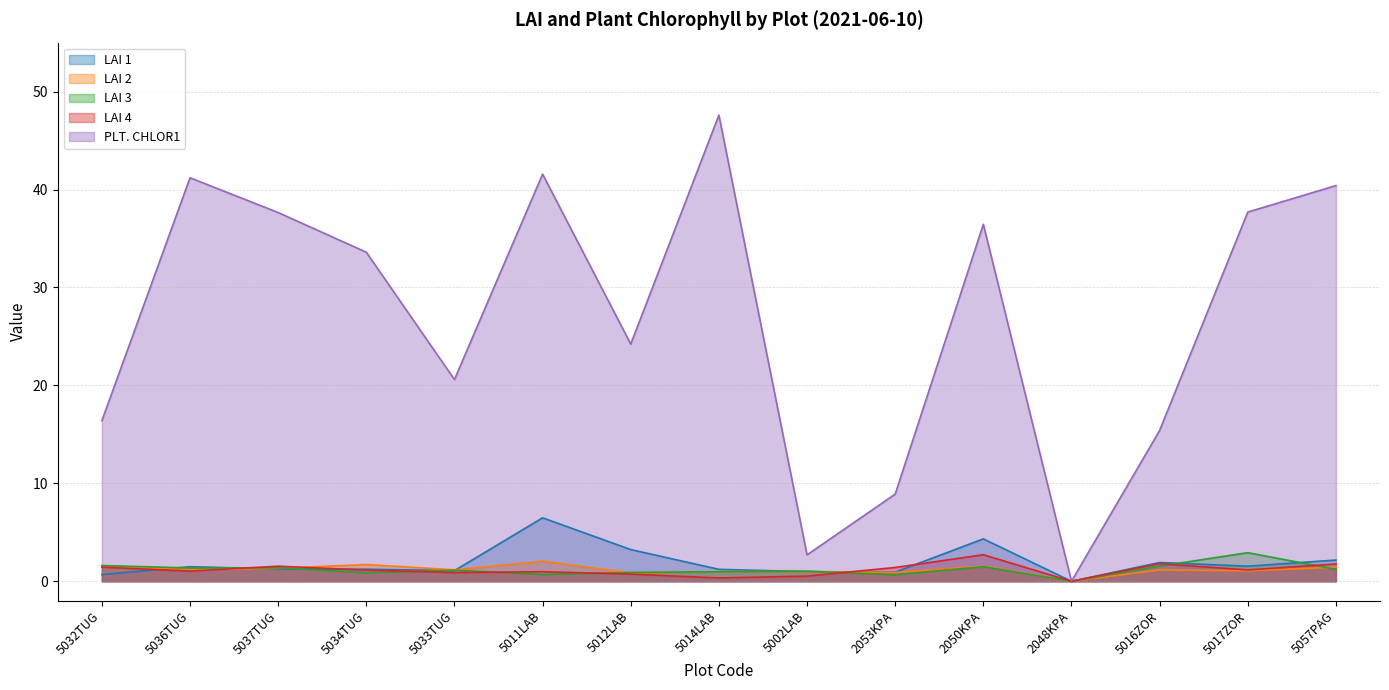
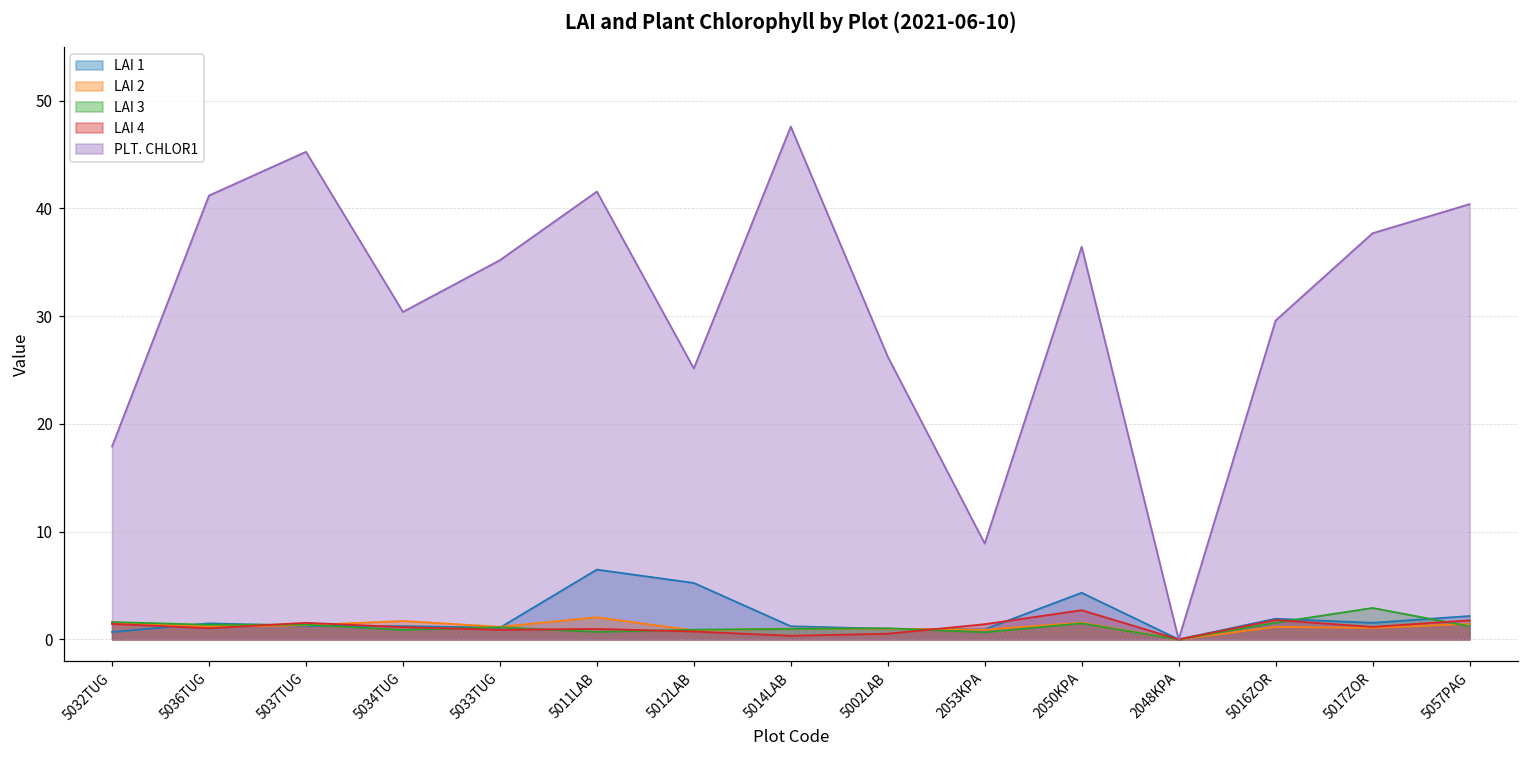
  {
    "LAI 1": {
      "5032TUG": 1,
      "5011LAB": 6,
-     "5012LAB": 3,
+     "5012LAB": 5,
      "2050KPA": 4,
      "5017ZOR": 2,
      "5057PAG": 2
    },
    "LAI 3": {
      "5034TUG": 1,
      "5011LAB": 1,
      "5017ZOR": 3
    },
    "PLT. CHLOR1": {
-     "5032TUG": 16,
+     "5032TUG": 18,
      "5036TUG": 41,
-     "5037TUG": 38,
-     "5034TUG": 34,
-     "5033TUG": 21,
+     "5037TUG": 45,
+     "5034TUG": 30,
+     "5033TUG": 35,
      "5011LAB": 42,
-     "5012LAB": 24,
+     "5012LAB": 25,
      "5014LAB": 48,
-     "5002LAB": 3,
+     "5002LAB": 26,
      "2053KPA": 9,
      "2050KPA": 36,
-     "5016ZOR": 15,
+     "5016ZOR": 30,
      "5017ZOR": 38,
      "5057PAG": 40
    }
  }
